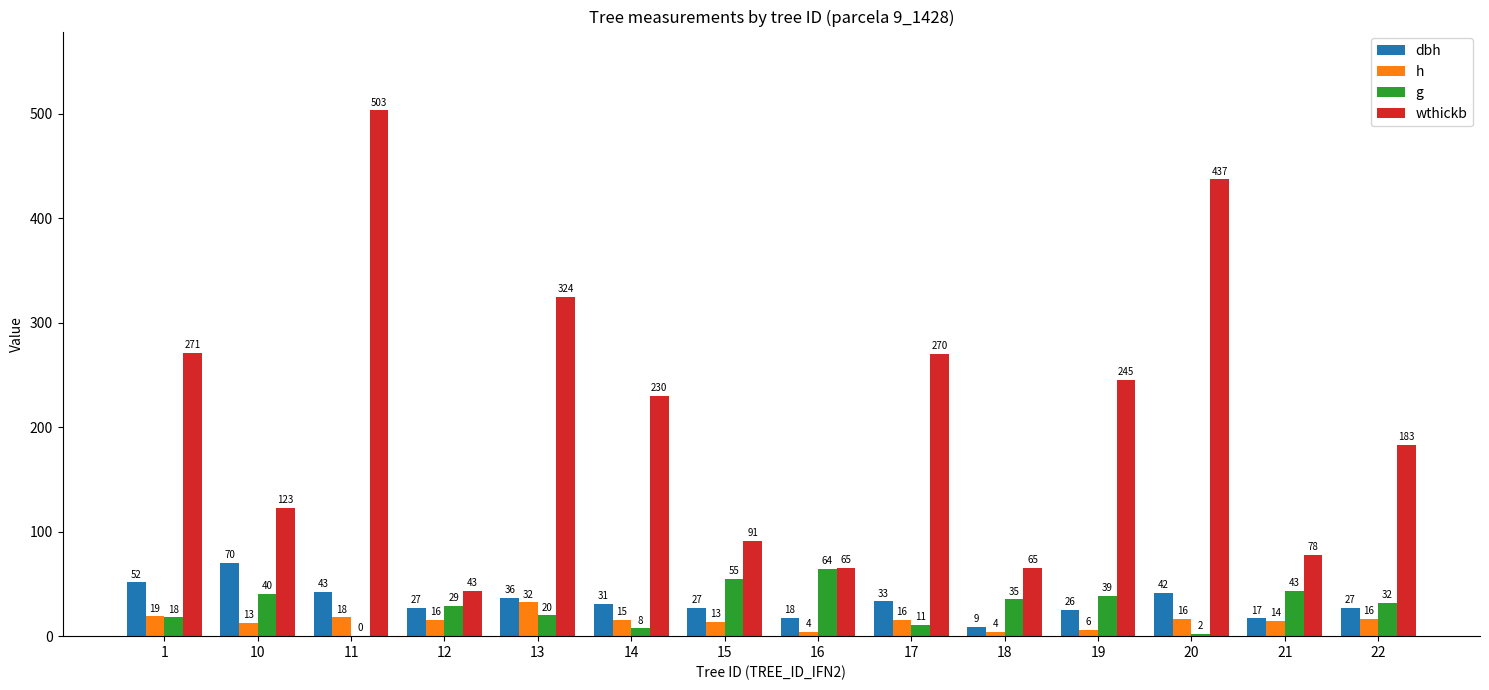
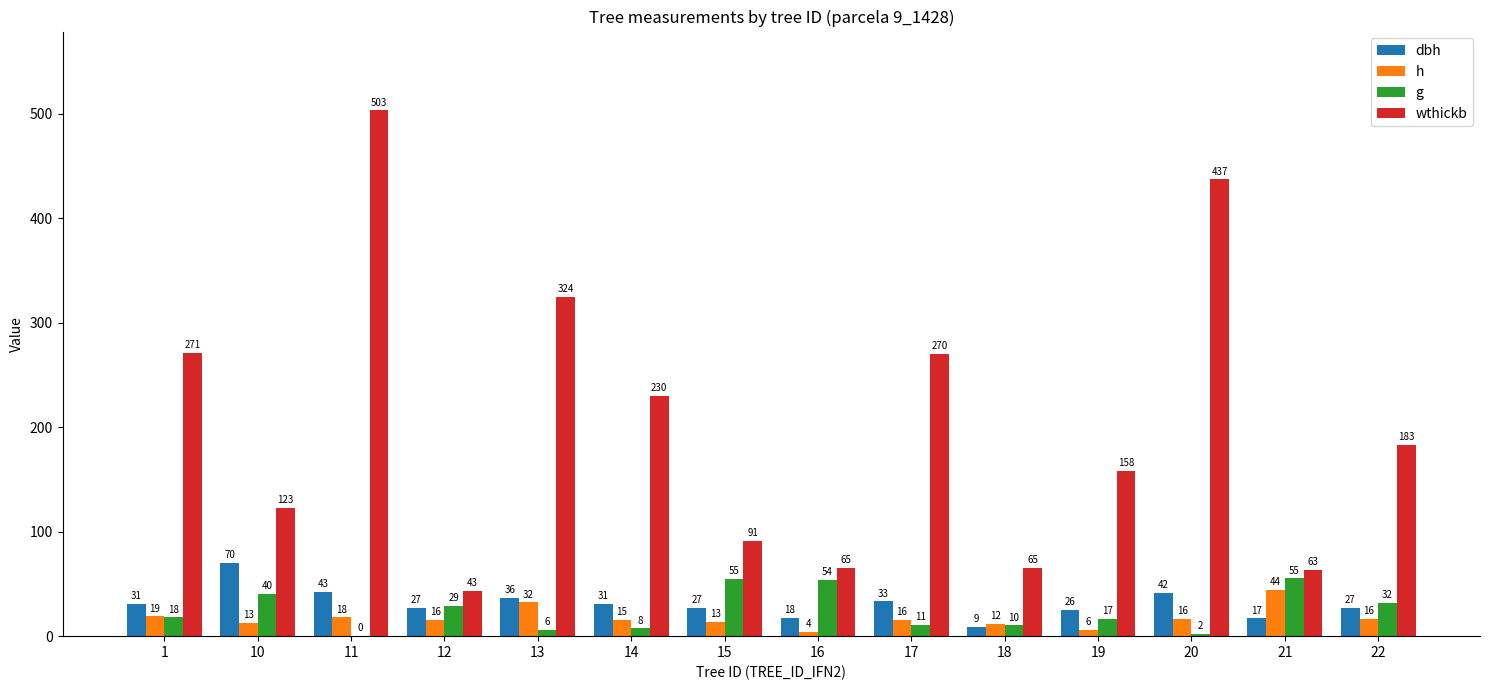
  {
    "dbh": {
-     "1": 52,
+     "1": 31,
      "10": 70,
      "11": 43,
      "12": 27,
      "13": 36,
      "14": 31,
      "15": 27,
      "16": 18,
      "17": 33,
      "18": 9,
      "19": 26,
      "20": 42,
      "21": 17,
      "22": 27
    },
    "h": {
      "1": 19,
      "10": 13,
      "11": 18,
      "12": 16,
      "13": 32,
      "14": 15,
      "15": 13,
      "16": 4,
      "17": 16,
-     "18": 4,
+     "18": 12,
      "19": 6,
      "20": 16,
-     "21": 14,
+     "21": 44,
      "22": 16
    },
    "g": {
      "1": 18,
      "10": 40,
      "11": 0,
      "12": 29,
-     "13": 20,
+     "13": 6,
      "14": 8,
      "15": 55,
-     "16": 64,
+     "16": 54,
      "17": 11,
-     "18": 35,
-     "19": 39,
+     "18": 10,
+     "19": 17,
      "20": 2,
-     "21": 43,
+     "21": 55,
      "22": 32
    },
    "wthickb": {
      "1": 271,
      "10": 123,
      "11": 503,
      "12": 43,
      "13": 324,
      "14": 230,
      "15": 91,
      "16": 65,
      "17": 270,
      "18": 65,
-     "19": 245,
+     "19": 158,
      "20": 437,
-     "21": 78,
+     "21": 63,
      "22": 183
    }
  }
